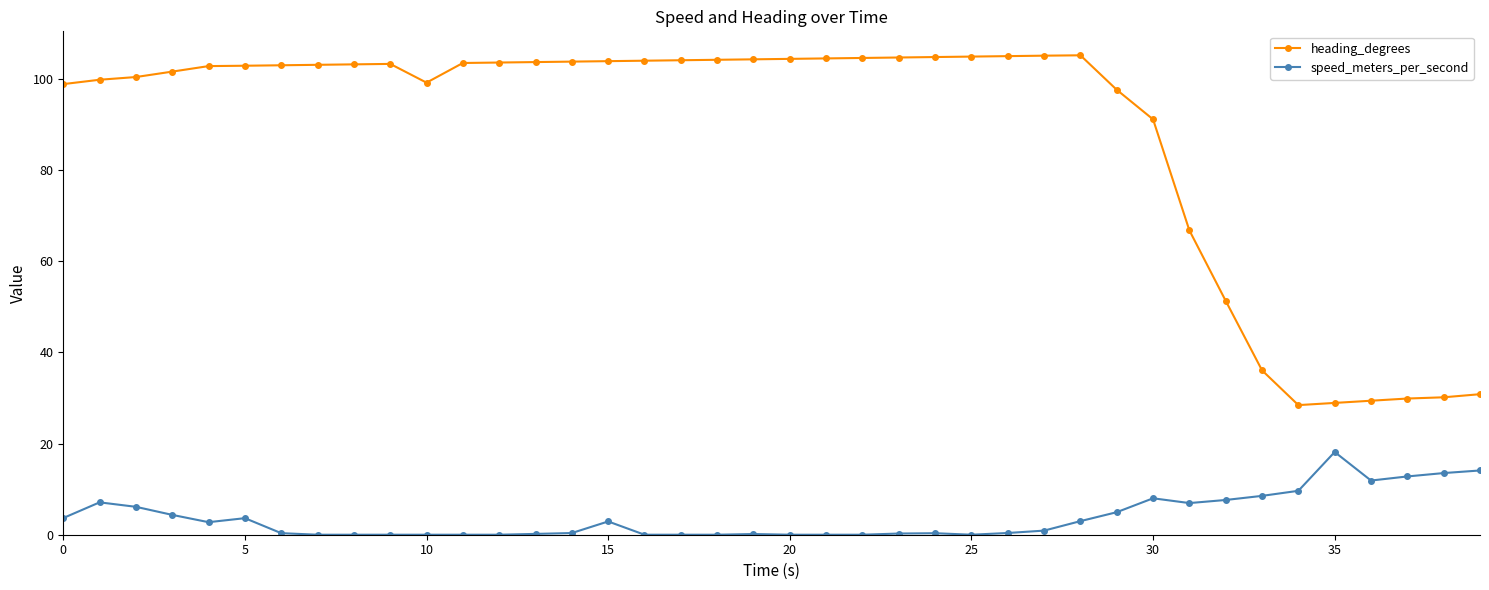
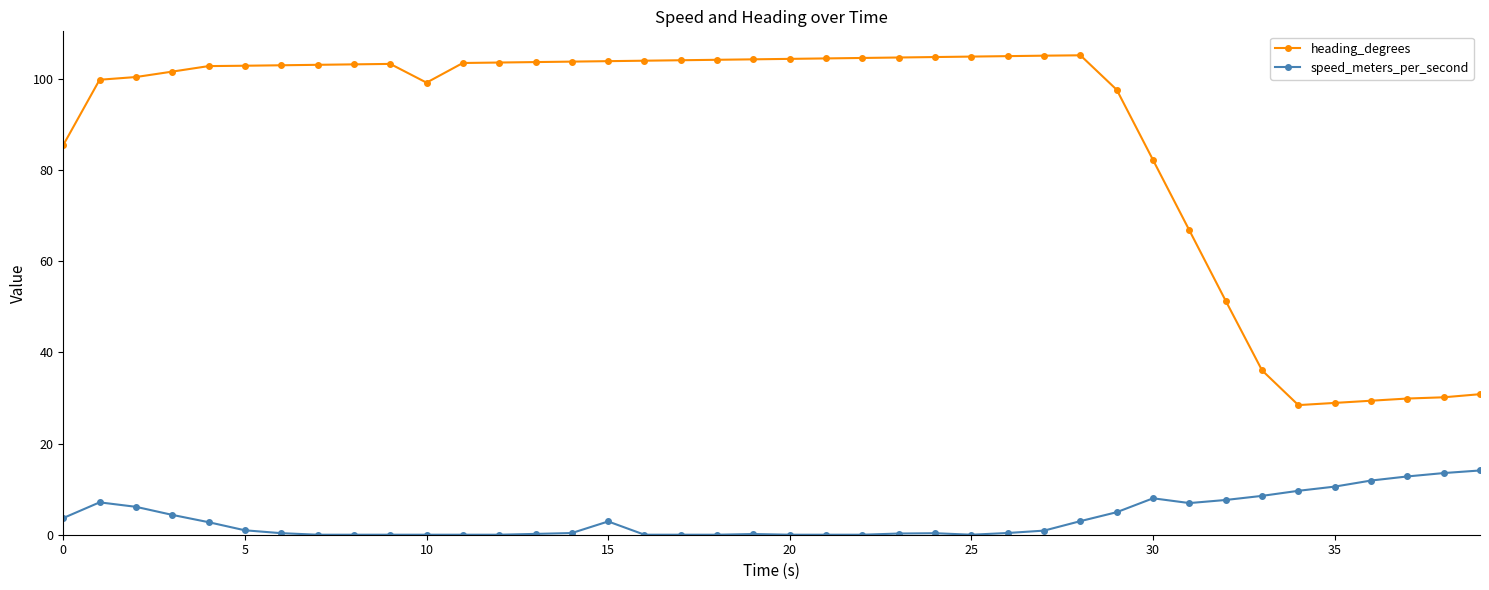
  {
    "heading_degrees": {
-     "0": 99,
+     "0": 85,
      "5": 103,
      "10": 99,
      "15": 104,
      "20": 104,
      "25": 105,
-     "30": 91,
+     "30": 82,
      "35": 29
    },
    "speed_meters_per_second": {
      "0": 4,
-     "5": 4,
+     "5": 1,
      "10": 0,
      "15": 3,
      "20": 0,
      "25": 0,
      "30": 8,
-     "35": 18
+     "35": 11
    }
  }
